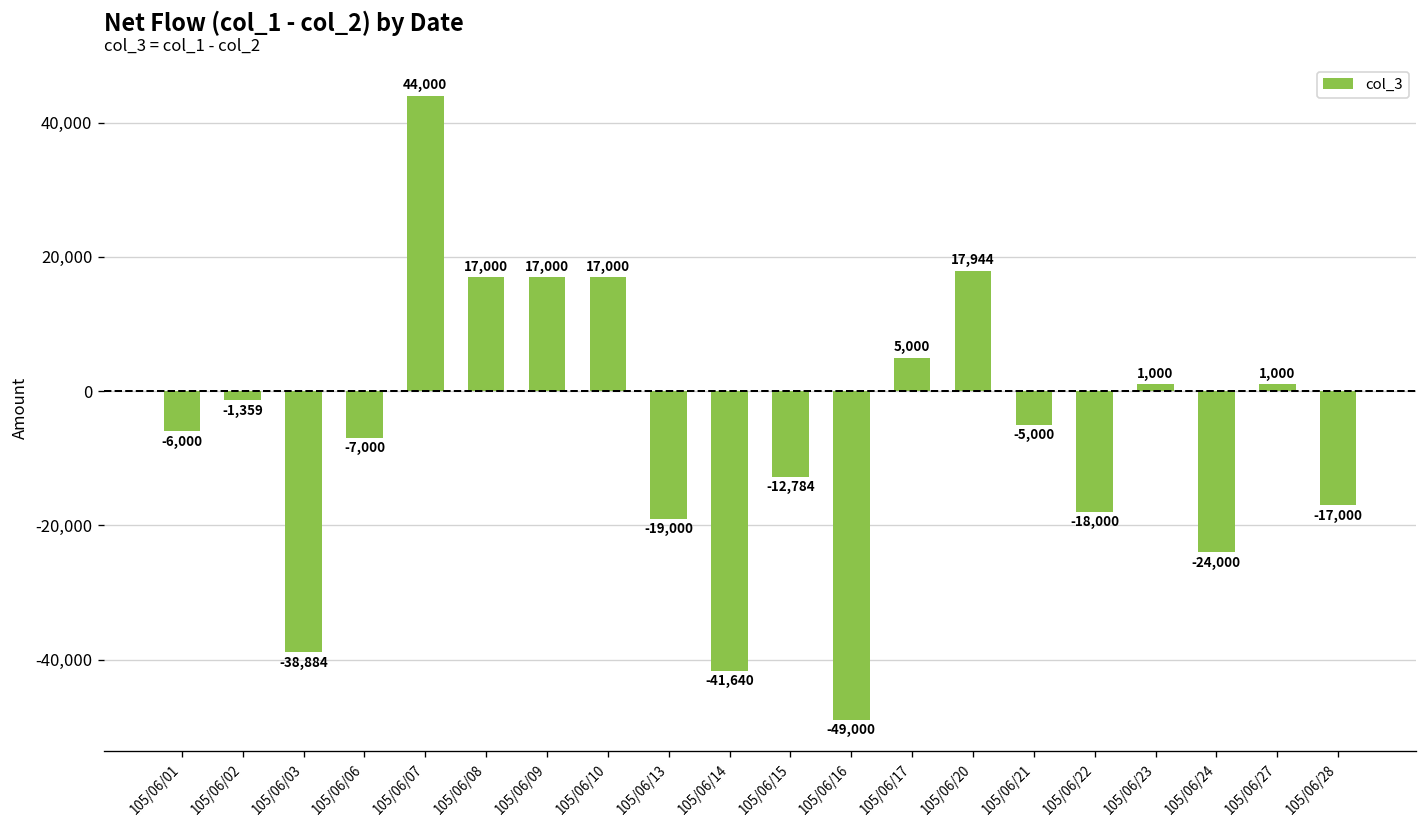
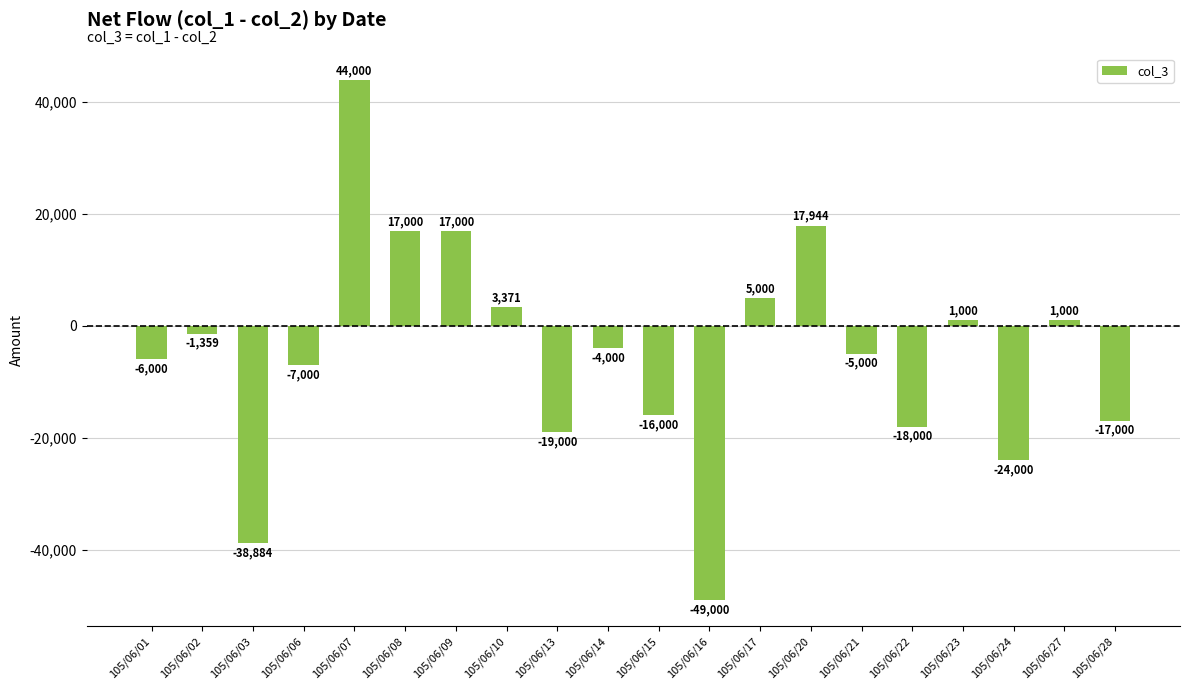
  {
    "105/06/01": "-6,000",
    "105/06/02": "-1,359",
    "105/06/03": "-38,884",
    "105/06/06": "-7,000",
    "105/06/07": "44,000",
    "105/06/08": "17,000",
    "105/06/09": "17,000",
-   "105/06/10": "17,000",
+   "105/06/10": "3,371",
    "105/06/13": "-19,000",
-   "105/06/14": "-41,640",
-   "105/06/15": "-12,784",
+   "105/06/14": "-4,000",
+   "105/06/15": "-16,000",
    "105/06/16": "-49,000",
    "105/06/17": "5,000",
    "105/06/20": "17,944",
    "105/06/21": "-5,000",
    "105/06/22": "-18,000",
    "105/06/23": "1,000",
    "105/06/24": "-24,000",
    "105/06/27": "1,000",
    "105/06/28": "-17,000"
  }
